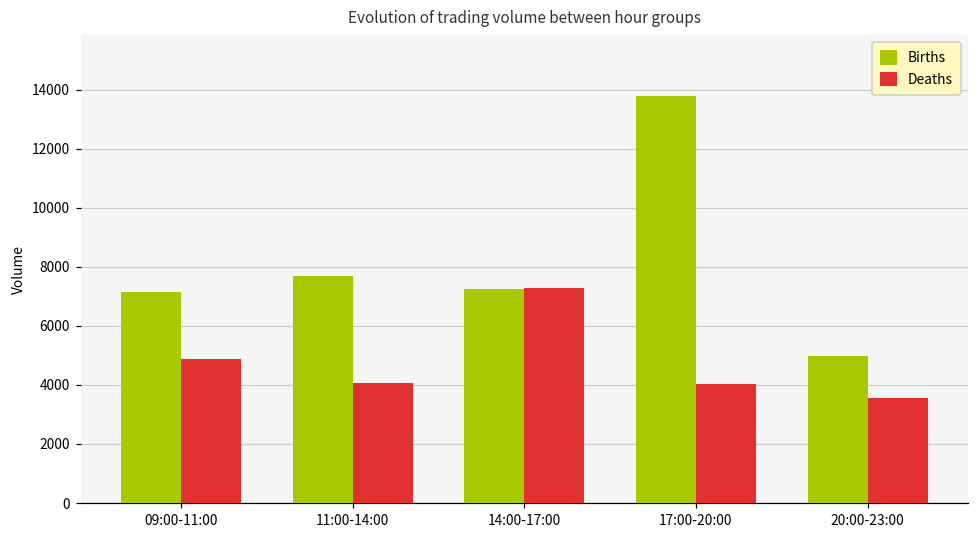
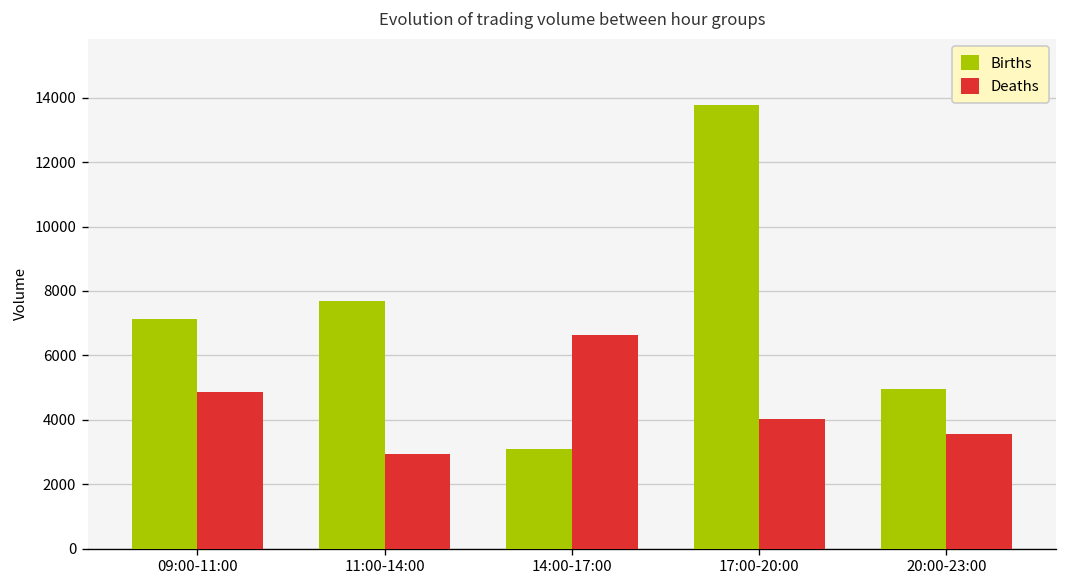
  {
    "Births": {
      "09:00-11:00": 7100,
      "11:00-14:00": 7700,
-     "14:00-17:00": 7300,
+     "14:00-17:00": 3100,
      "17:00-20:00": 13800,
      "20:00-23:00": 5000
    },
    "Deaths": {
      "09:00-11:00": 4900,
-     "11:00-14:00": 4100,
-     "14:00-17:00": 7300,
+     "11:00-14:00": 3000,
+     "14:00-17:00": 6600,
      "17:00-20:00": 4000,
      "20:00-23:00": 3600
    }
  }
